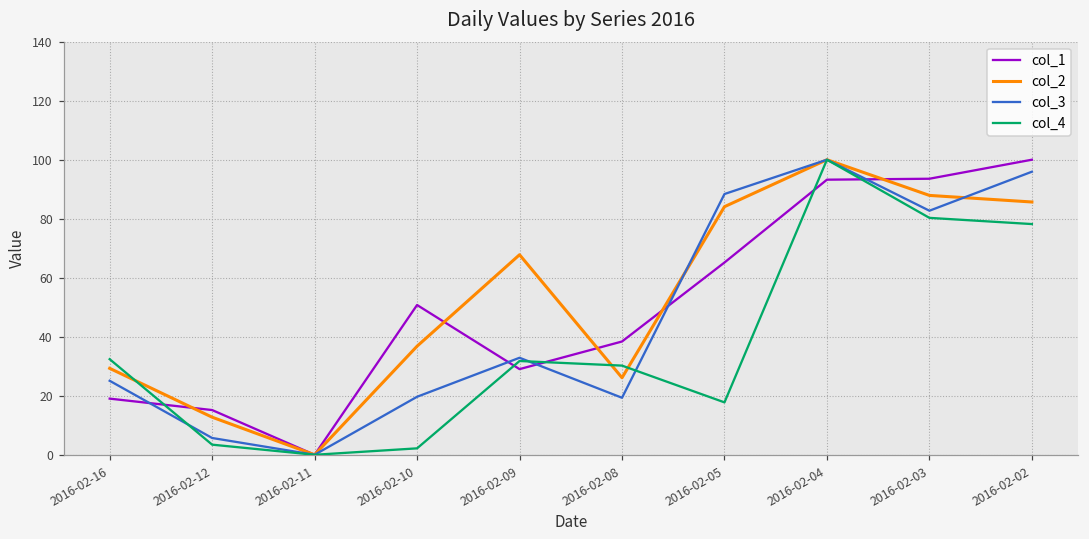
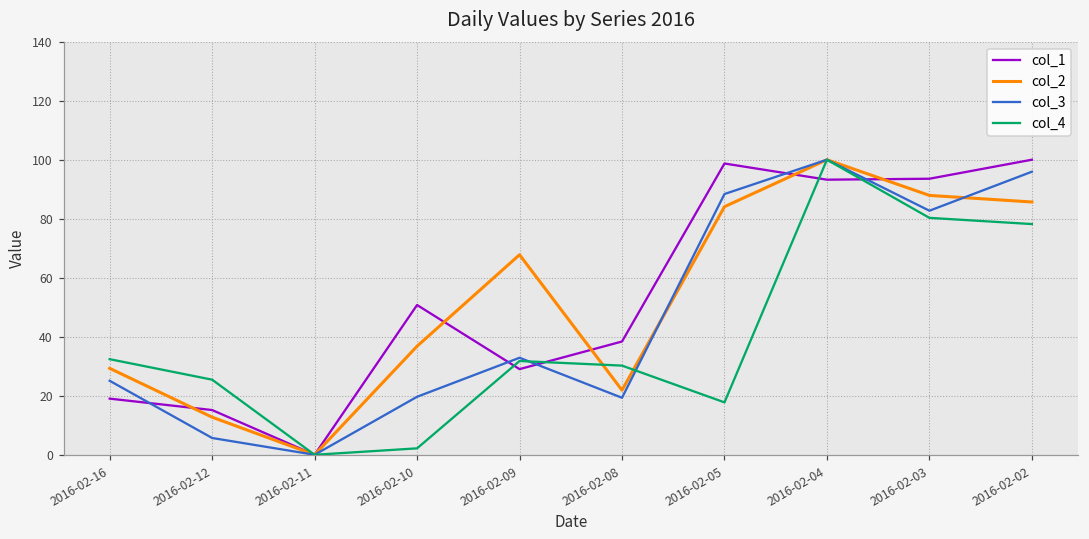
  {
    "col_1": {
      "2016-02-16": 19,
      "2016-02-12": 15,
      "2016-02-10": 51,
      "2016-02-09": 29,
      "2016-02-08": 38,
-     "2016-02-05": 65,
+     "2016-02-05": 99,
      "2016-02-04": 93,
      "2016-02-03": 94,
      "2016-02-02": 100
    },
    "col_2": {
      "2016-02-16": 29,
      "2016-02-12": 13,
      "2016-02-10": 37,
      "2016-02-09": 68,
-     "2016-02-08": 26,
+     "2016-02-08": 22,
      "2016-02-05": 84,
      "2016-02-03": 88,
      "2016-02-02": 86
    },
    "col_3": {
      "2016-02-16": 25,
      "2016-02-12": 6,
      "2016-02-10": 20,
      "2016-02-09": 33,
      "2016-02-08": 19,
      "2016-02-05": 88,
      "2016-02-03": 83,
      "2016-02-02": 96
    },
    "col_4": {
      "2016-02-16": 32,
-     "2016-02-12": 3,
+     "2016-02-12": 25,
      "2016-02-10": 2,
      "2016-02-09": 32,
      "2016-02-08": 30,
      "2016-02-05": 18,
      "2016-02-03": 80,
      "2016-02-02": 78
    }
  }
